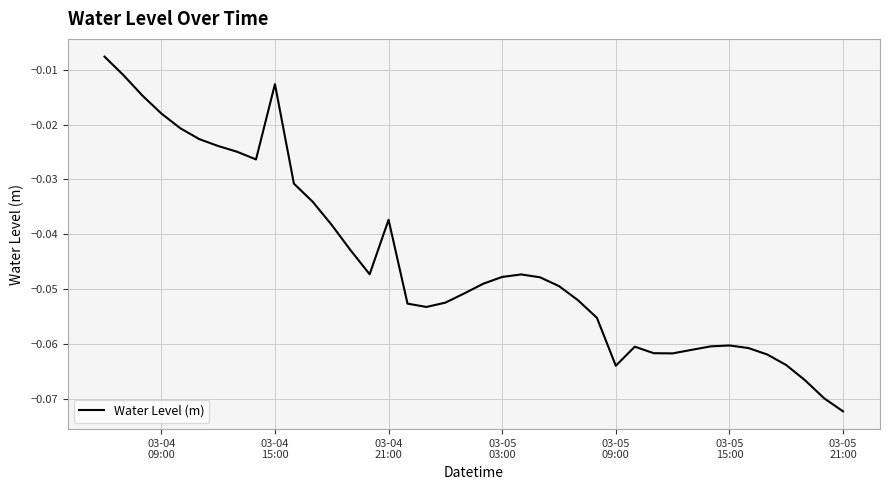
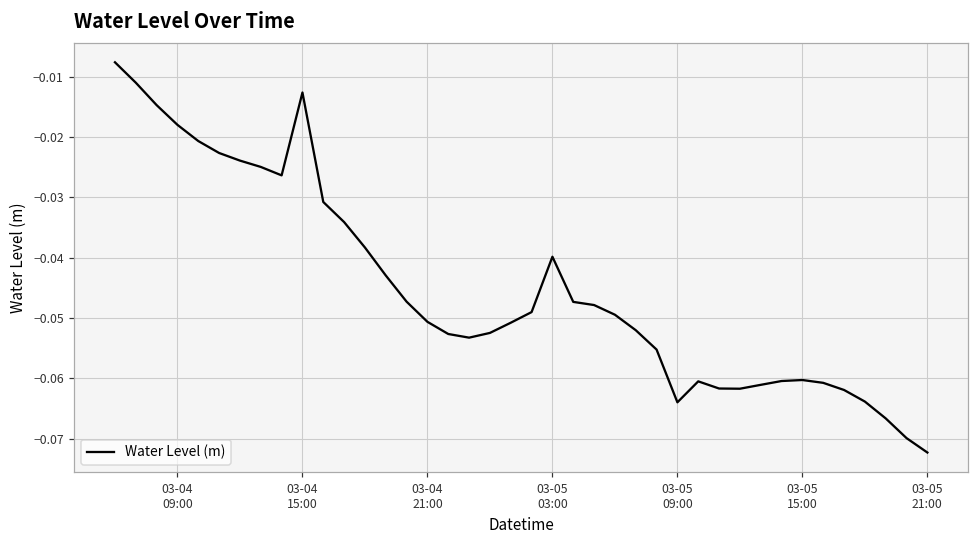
  {
    "03-04 09:00": -0.018,
    "03-04 15:00": -0.013,
-   "03-04 21:00": -0.037,
-   "03-05 03:00": -0.048,
+   "03-04 21:00": -0.051,
+   "03-05 03:00": -0.040,
    "03-05 09:00": -0.064,
    "03-05 15:00": -0.060,
    "03-05 21:00": -0.072
  }
